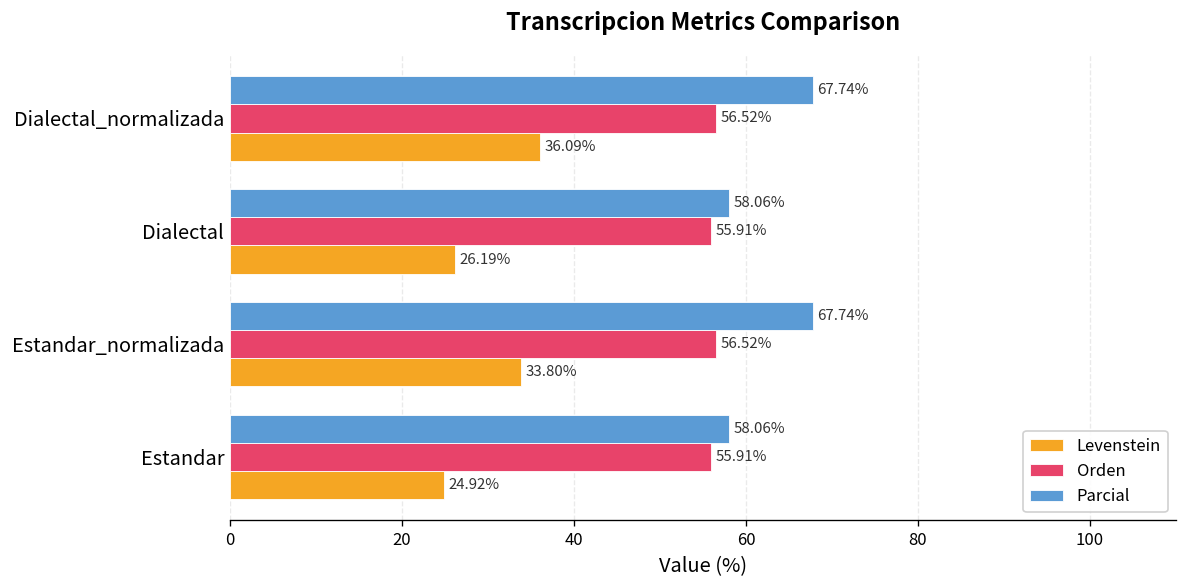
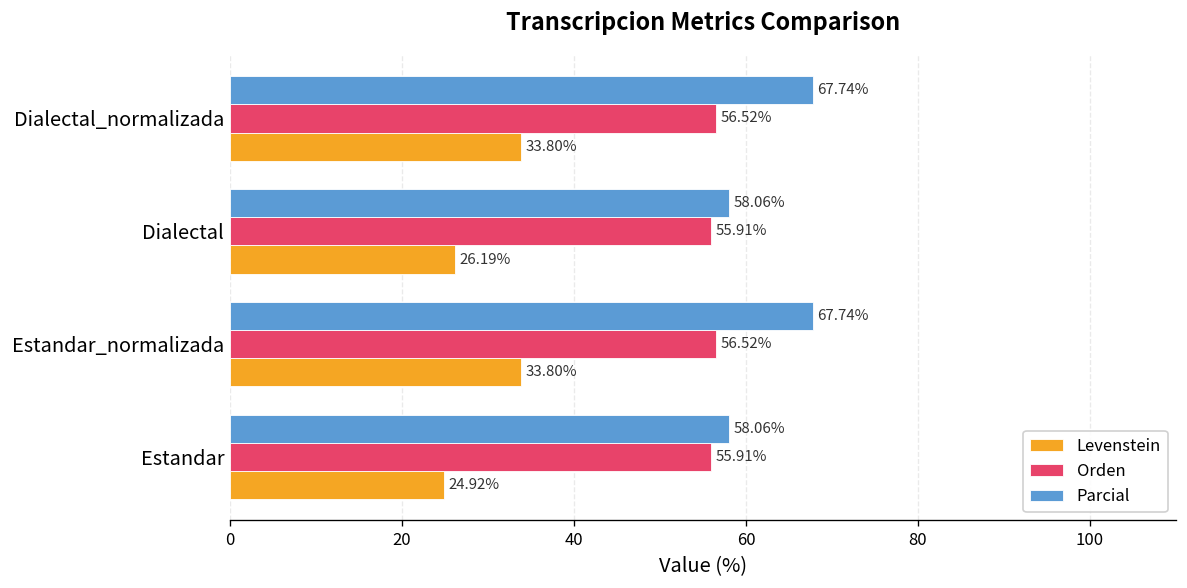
  {
    "Levenstein": {
-     "Dialectal_normalizada": "36.09%",
+     "Dialectal_normalizada": "33.80%",
      "Dialectal": "26.19%",
      "Estandar_normalizada": "33.80%",
      "Estandar": "24.92%"
    },
    "Orden": {
      "Dialectal_normalizada": "56.52%",
      "Dialectal": "55.91%",
      "Estandar_normalizada": "56.52%",
      "Estandar": "55.91%"
    },
    "Parcial": {
      "Dialectal_normalizada": "67.74%",
      "Dialectal": "58.06%",
      "Estandar_normalizada": "67.74%",
      "Estandar": "58.06%"
    }
  }
